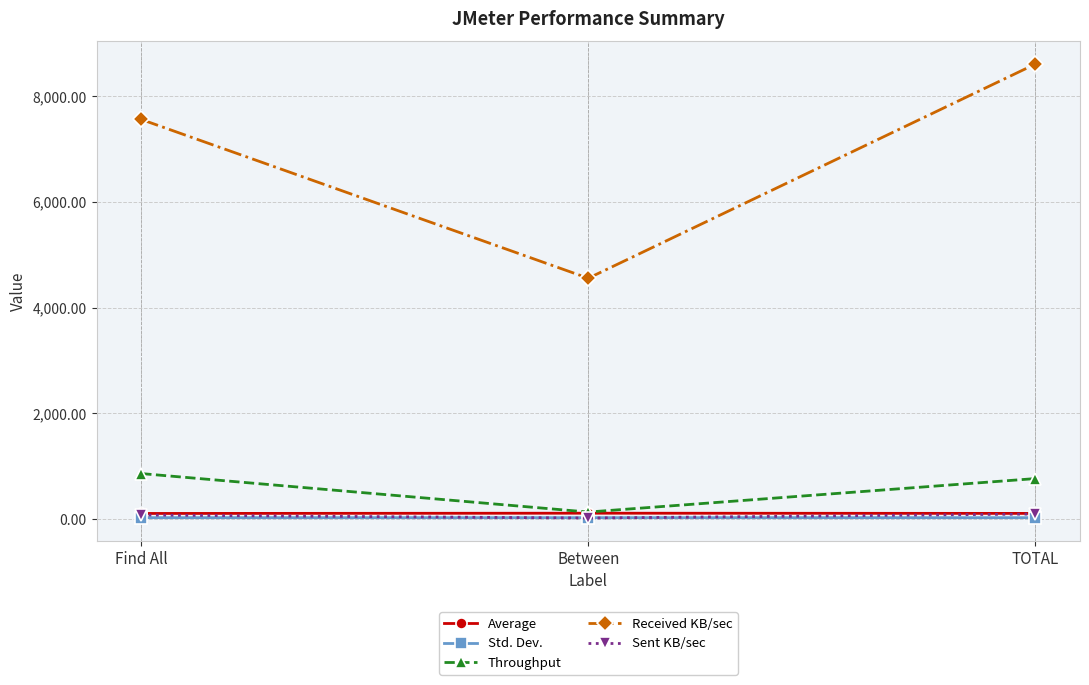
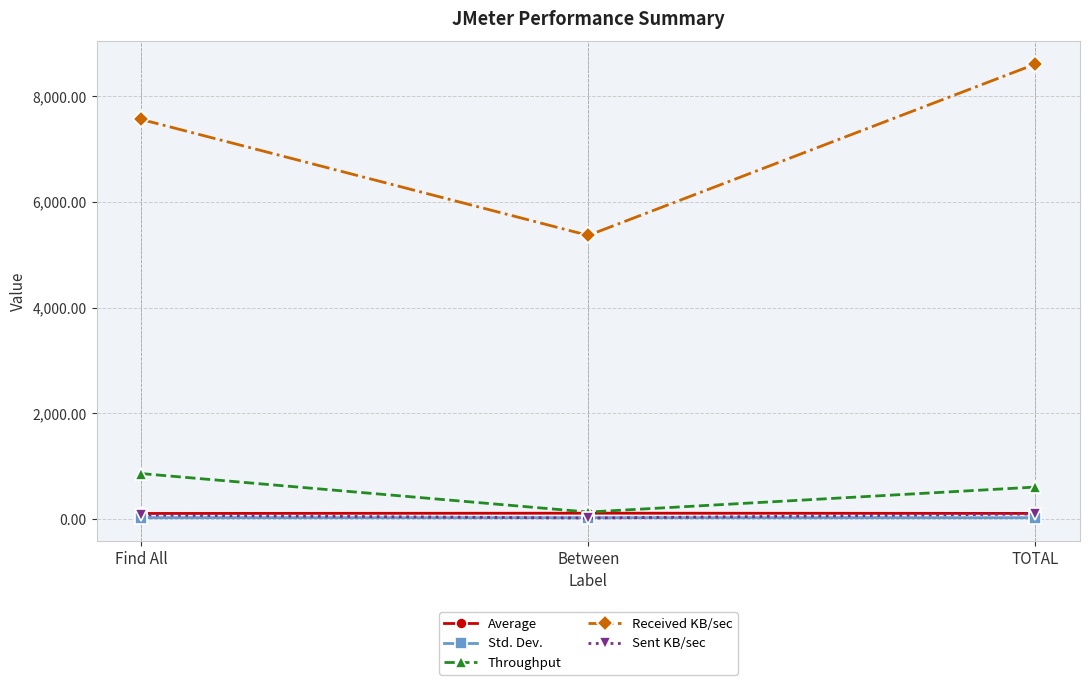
  {
    "Std. Dev.": {
      "Find All": "0",
      "TOTAL": "0"
    },
    "Throughput": {
      "Find All": "900",
-     "TOTAL": "800"
+     "TOTAL": "600"
    },
    "Received KB/sec": {
      "Find All": "7,600",
-     "Between": "4,600",
+     "Between": "5,400",
      "TOTAL": "8,600"
    }
  }
